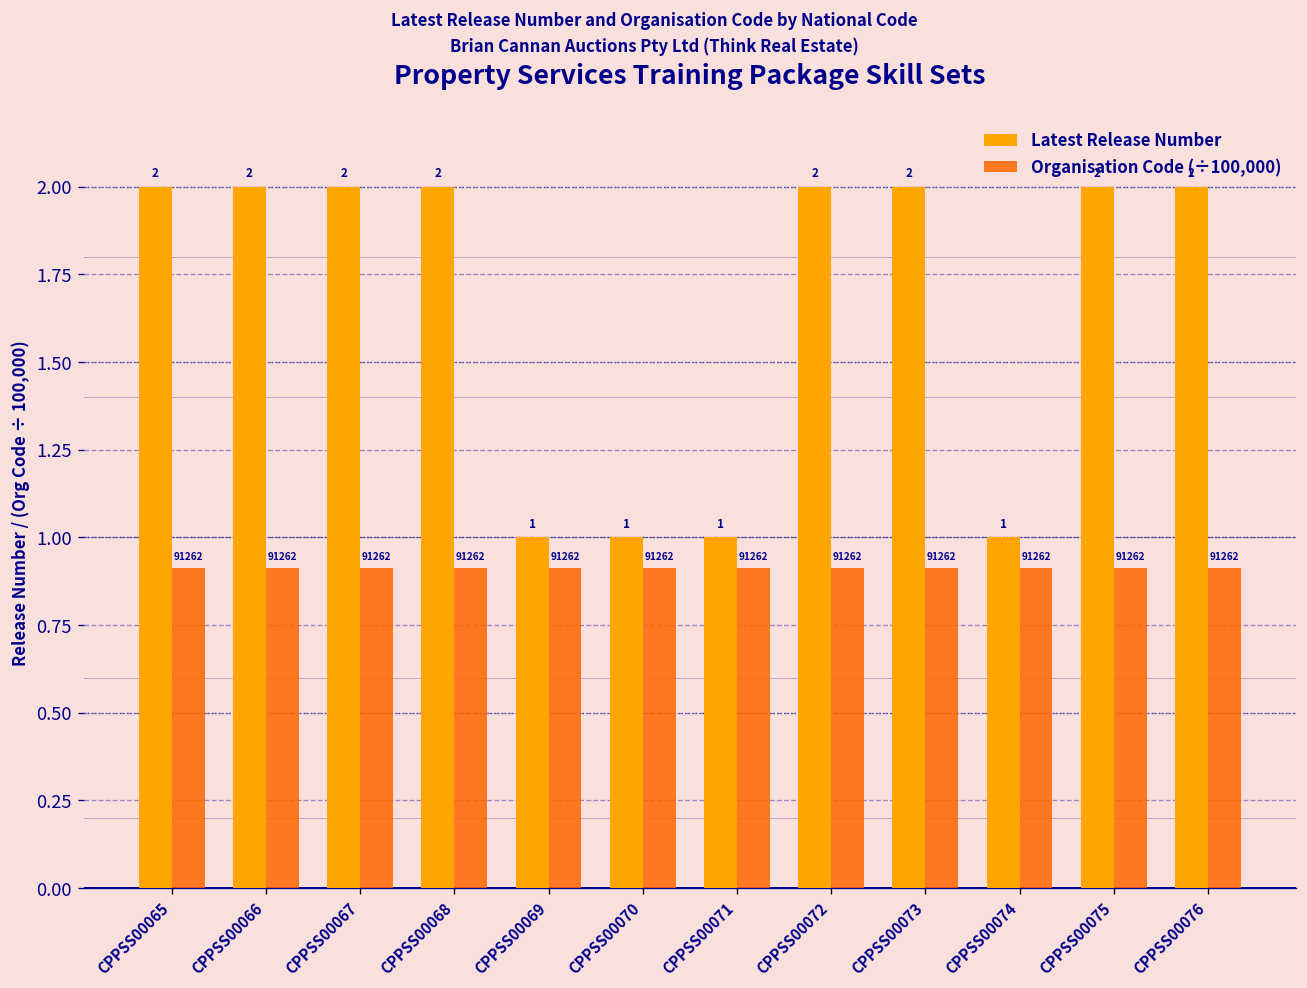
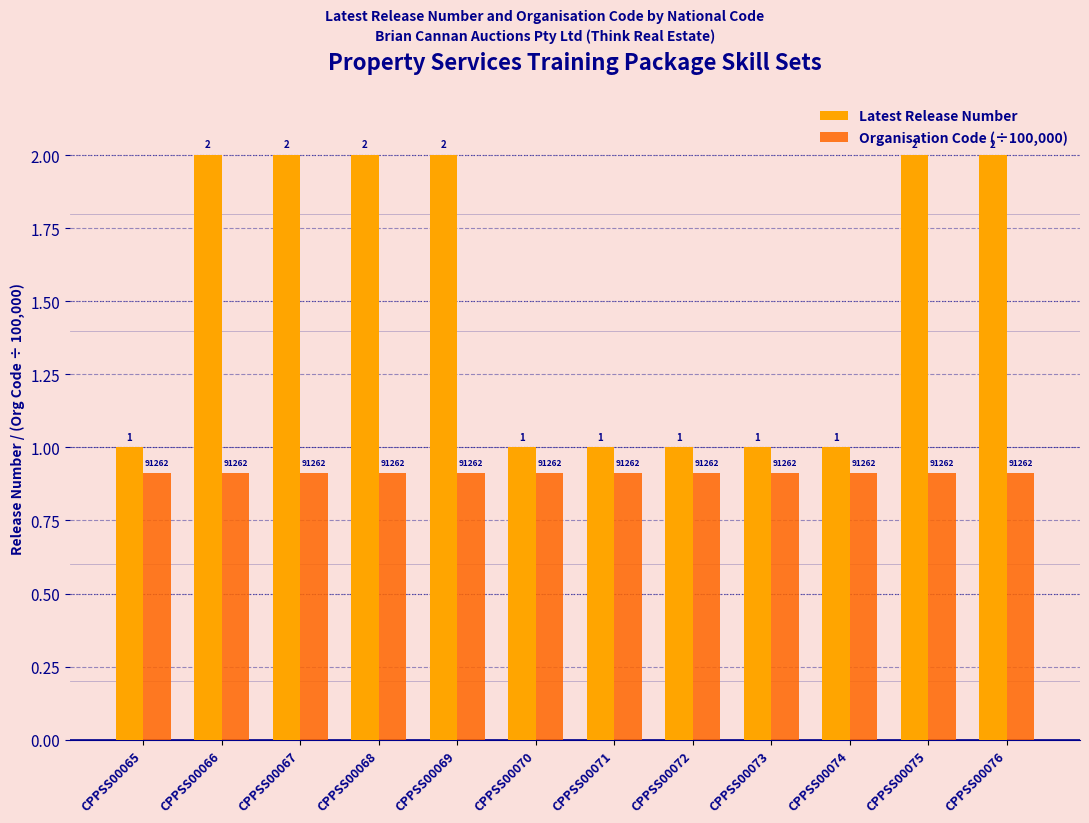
  {
    "Latest Release Number": {
-     "CPPSS00065": 2,
+     "CPPSS00065": 1,
      "CPPSS00066": 2,
      "CPPSS00067": 2,
      "CPPSS00068": 2,
-     "CPPSS00069": 1,
+     "CPPSS00069": 2,
      "CPPSS00070": 1,
      "CPPSS00071": 1,
-     "CPPSS00072": 2,
-     "CPPSS00073": 2,
+     "CPPSS00072": 1,
+     "CPPSS00073": 1,
      "CPPSS00074": 1,
      "CPPSS00075": 2,
      "CPPSS00076": 2
    }
  }
